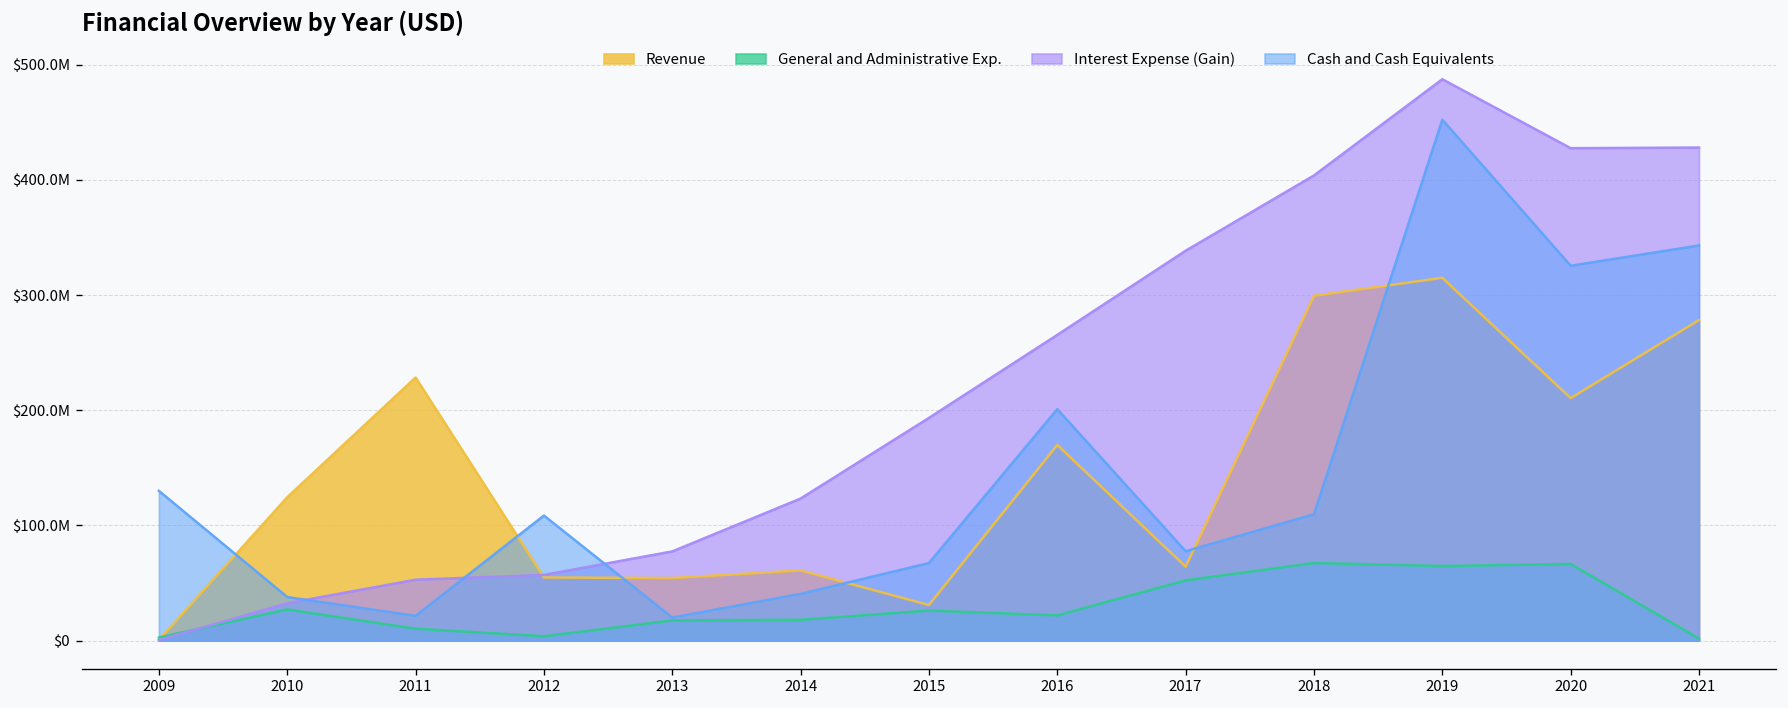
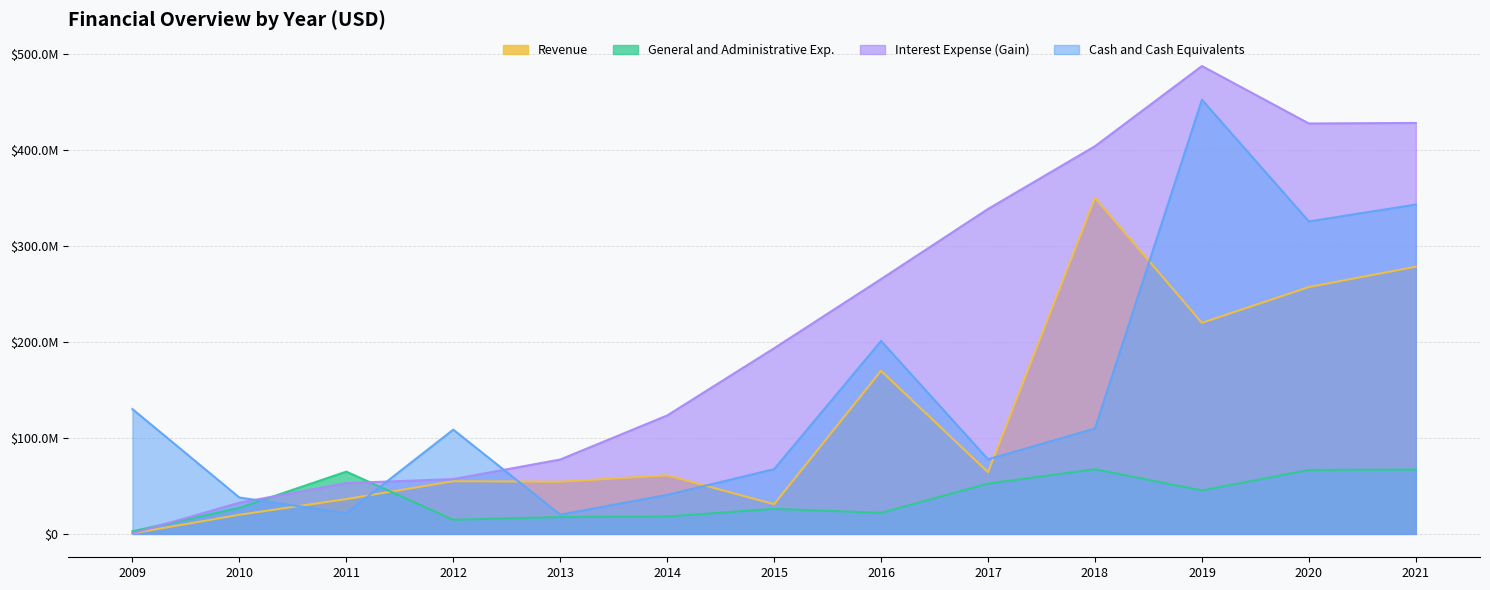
  {
    "Revenue": {
-     "2010": "$120000000",
-     "2011": "$230000000",
+     "2010": "$20000000",
+     "2011": "$40000000",
      "2013": "$50000000",
      "2014": "$60000000",
      "2015": "$30000000",
      "2016": "$170000000",
      "2017": "$60000000",
-     "2018": "$300000000",
-     "2019": "$320000000",
-     "2020": "$210000000",
+     "2018": "$350000000",
+     "2019": "$220000000",
+     "2020": "$260000000",
      "2021": "$280000000"
    },
    "General and Administrative Exp.": {
      "2010": "$30000000",
-     "2011": "$10000000",
-     "2012": "$0",
+     "2011": "$60000000",
+     "2012": "$10000000",
      "2014": "$20000000",
      "2015": "$30000000",
      "2016": "$20000000",
      "2017": "$50000000",
      "2018": "$70000000",
-     "2019": "$60000000",
+     "2019": "$50000000",
      "2020": "$70000000",
-     "2021": "$0"
+     "2021": "$70000000"
    }
  }
